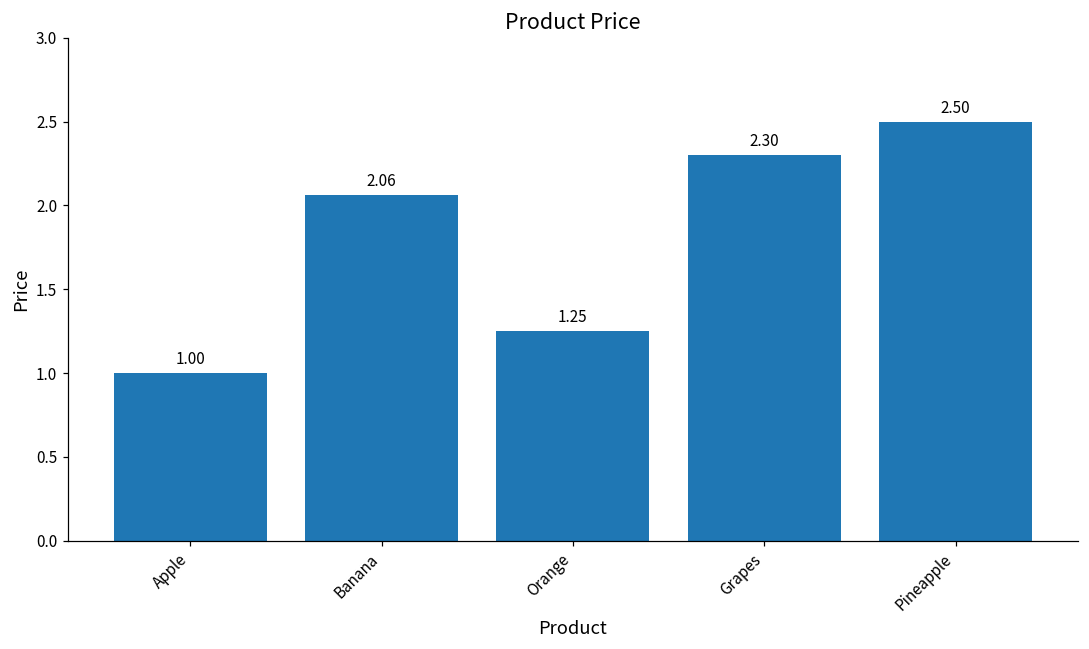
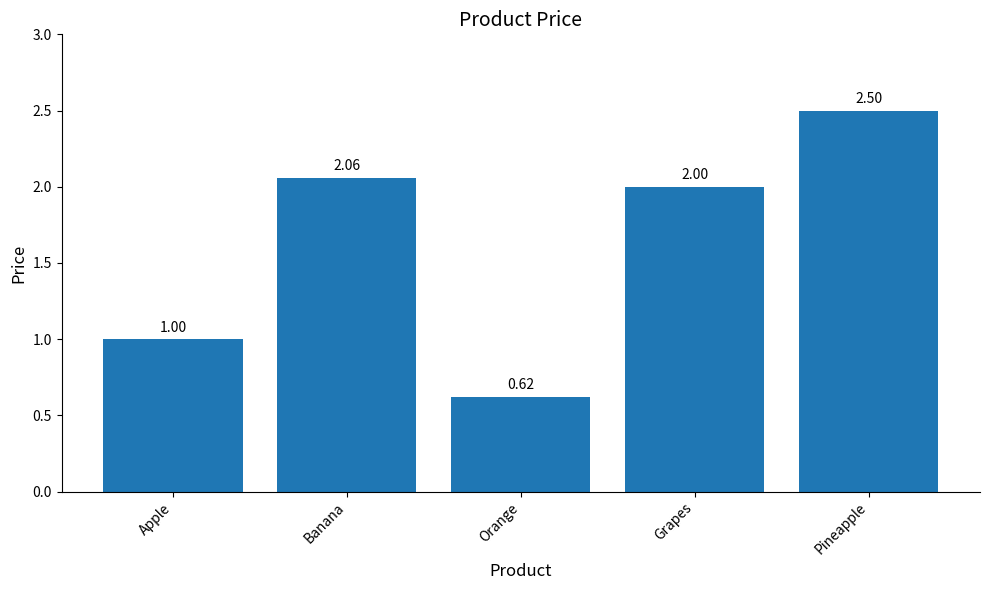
  {
    "Apple": 1.00,
    "Banana": 2.06,
-   "Orange": 1.25,
-   "Grapes": 2.30,
+   "Orange": 0.62,
+   "Grapes": 2.00,
    "Pineapple": 2.50
  }
